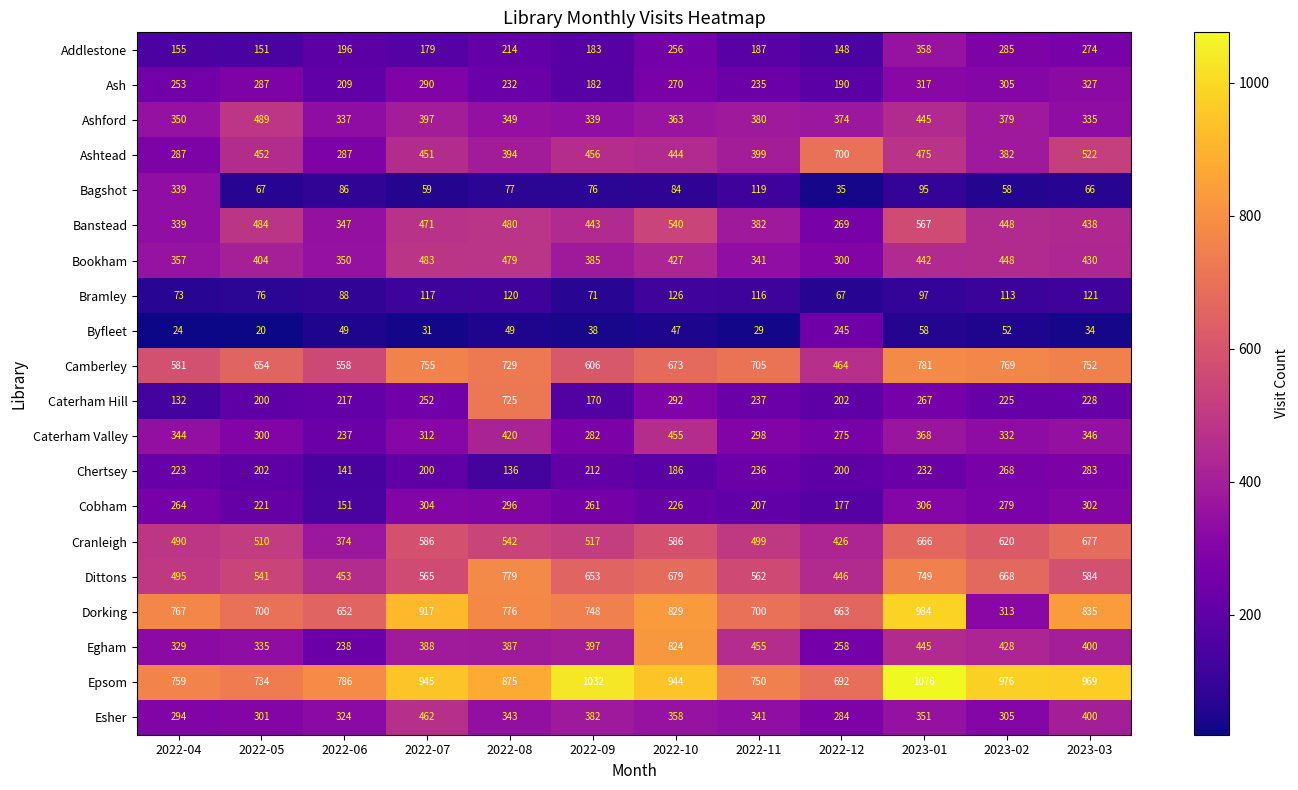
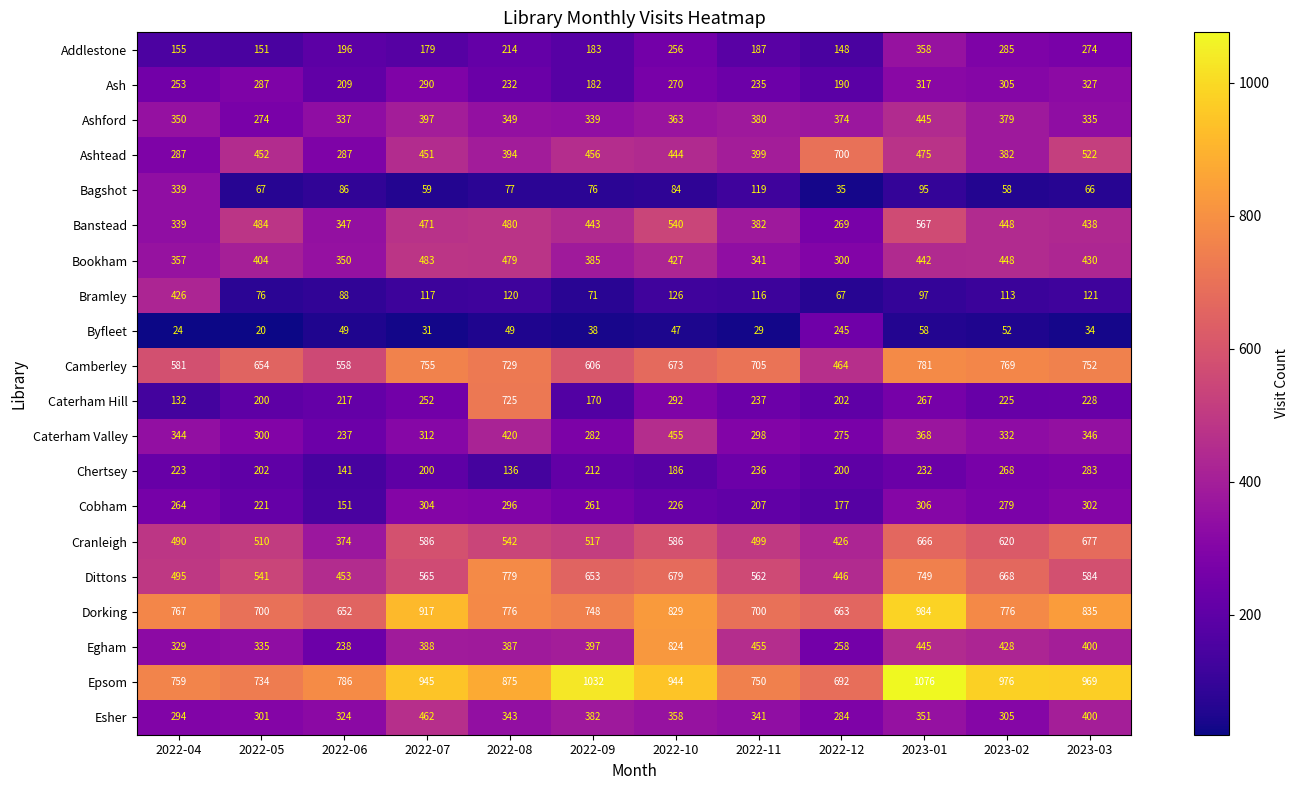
  {
    "Ashford": {
      "2022-04": 350,
-     "2022-05": 489,
+     "2022-05": 274,
      "2022-06": 337,
      "2022-07": 397,
      "2022-08": 349,
      "2022-09": 339,
      "2022-10": 363,
      "2022-11": 380,
      "2022-12": 374,
      "2023-01": 445,
      "2023-02": 379,
      "2023-03": 335
    },
    "Bramley": {
-     "2022-04": 73,
+     "2022-04": 426,
      "2022-05": 76,
      "2022-06": 88,
      "2022-07": 117,
      "2022-08": 120,
      "2022-09": 71,
      "2022-10": 126,
      "2022-11": 116,
      "2022-12": 67,
      "2023-01": 97,
      "2023-02": 113,
      "2023-03": 121
    },
    "Dorking": {
      "2022-04": 767,
      "2022-05": 700,
      "2022-06": 652,
      "2022-07": 917,
      "2022-08": 776,
      "2022-09": 748,
      "2022-10": 829,
      "2022-11": 700,
      "2022-12": 663,
      "2023-01": 984,
-     "2023-02": 313,
+     "2023-02": 776,
      "2023-03": 835
    }
  }
